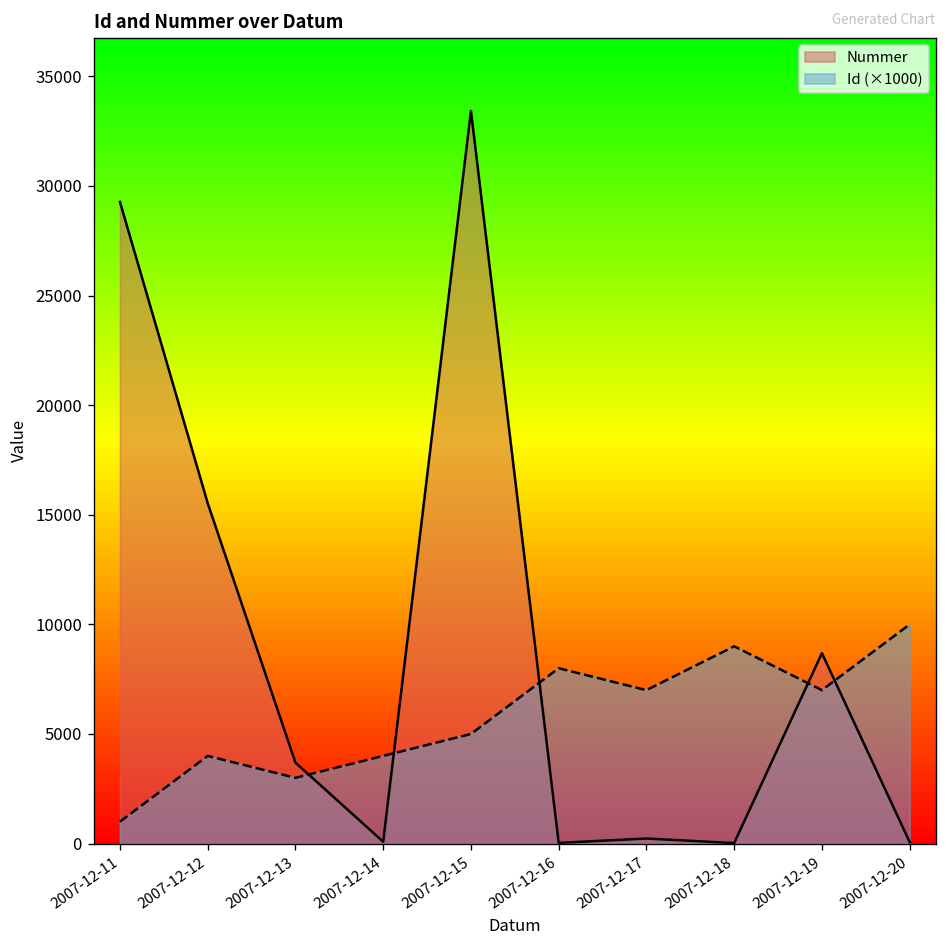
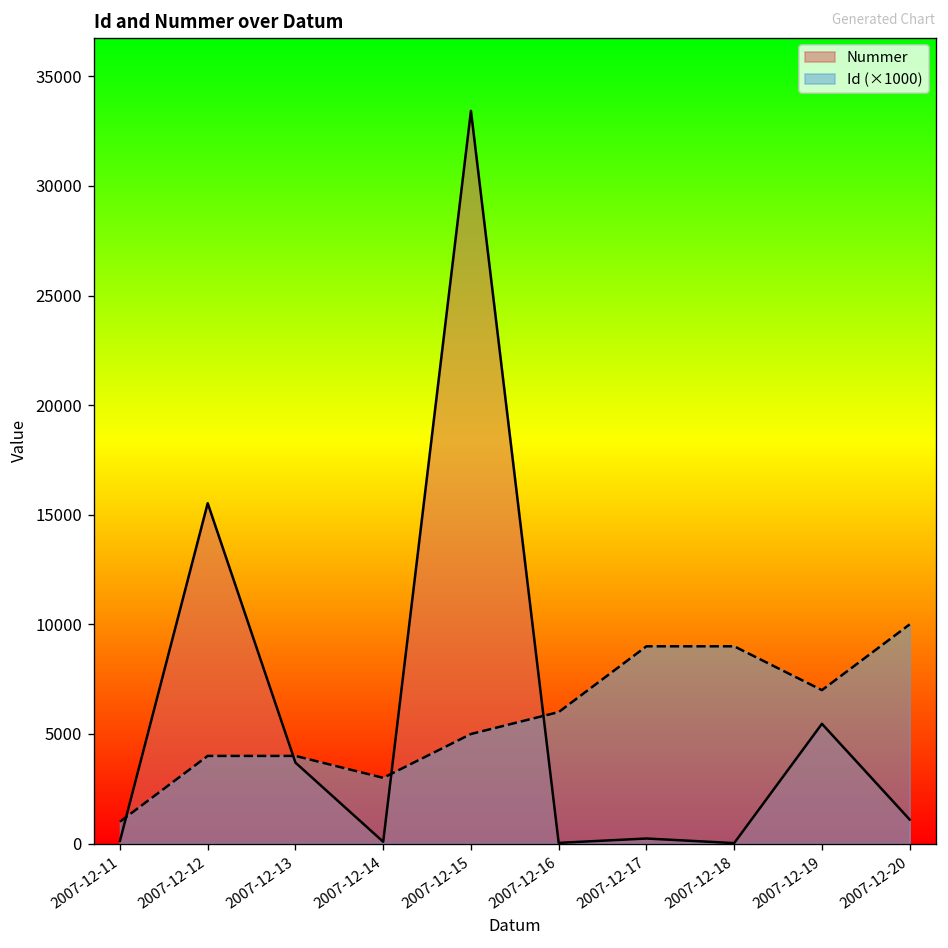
  {
    "Nummer": {
-     "2007-12-11": 29300,
+     "2007-12-11": 100,
      "2007-12-12": 15500,
      "2007-12-13": 3700,
      "2007-12-14": 100,
      "2007-12-15": 33400,
      "2007-12-16": 0,
      "2007-12-17": 200,
      "2007-12-18": 0,
-     "2007-12-19": 8700,
-     "2007-12-20": 100
+     "2007-12-19": 5500,
+     "2007-12-20": 1100
    },
    "Id (×1000)": {
      "2007-12-11": 1000,
      "2007-12-12": 4000,
-     "2007-12-13": 3000,
-     "2007-12-14": 4000,
+     "2007-12-13": 4000,
+     "2007-12-14": 3000,
      "2007-12-15": 5000,
-     "2007-12-16": 8000,
-     "2007-12-17": 7000,
+     "2007-12-16": 6000,
+     "2007-12-17": 9000,
      "2007-12-18": 9000,
      "2007-12-19": 7000,
      "2007-12-20": 10000
    }
  }
